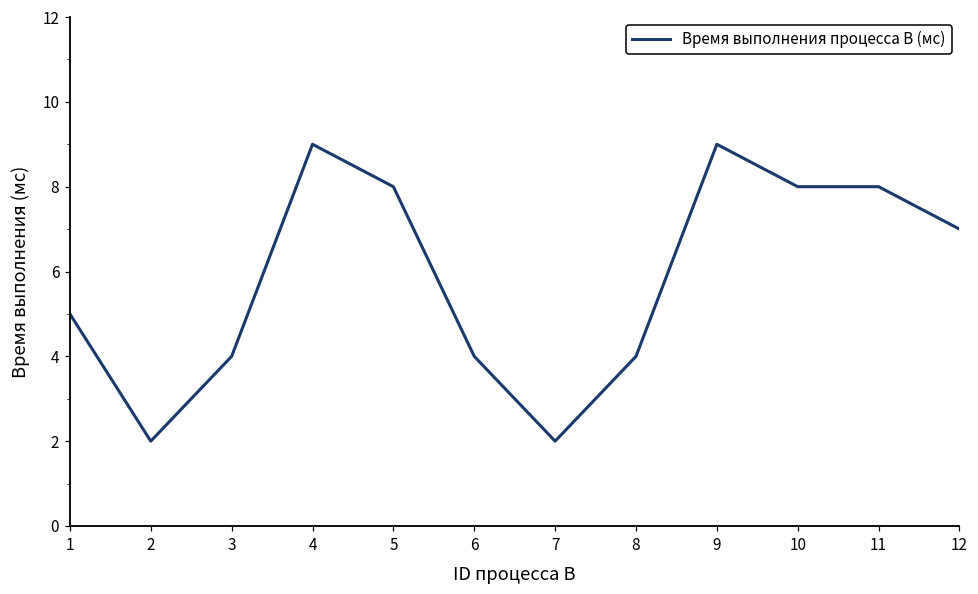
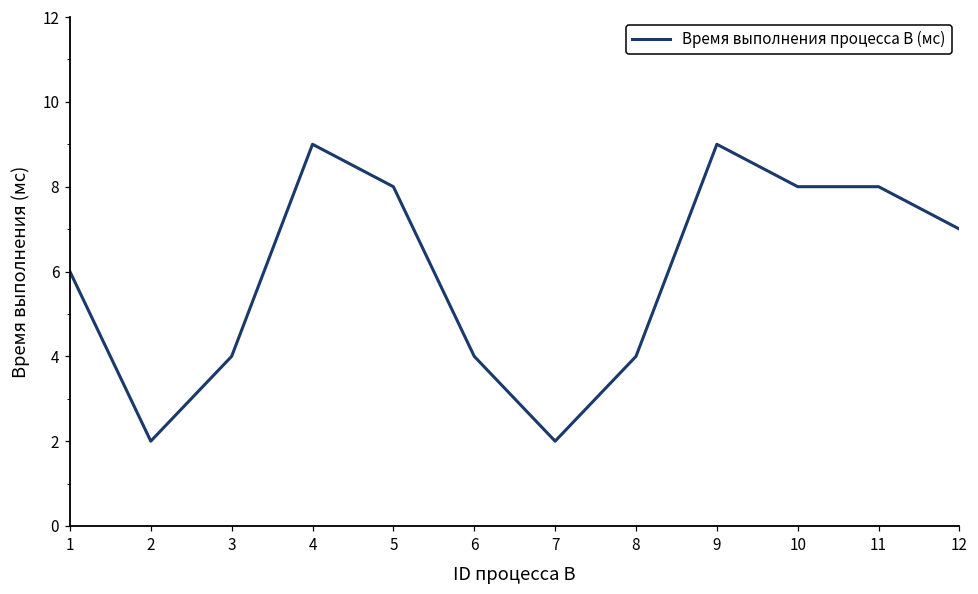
  {
-   "1": 5,
+   "1": 6,
    "2": 2,
    "3": 4,
    "4": 9,
    "5": 8,
    "6": 4,
    "7": 2,
    "8": 4,
    "9": 9,
    "10": 8,
    "11": 8,
    "12": 7
  }
